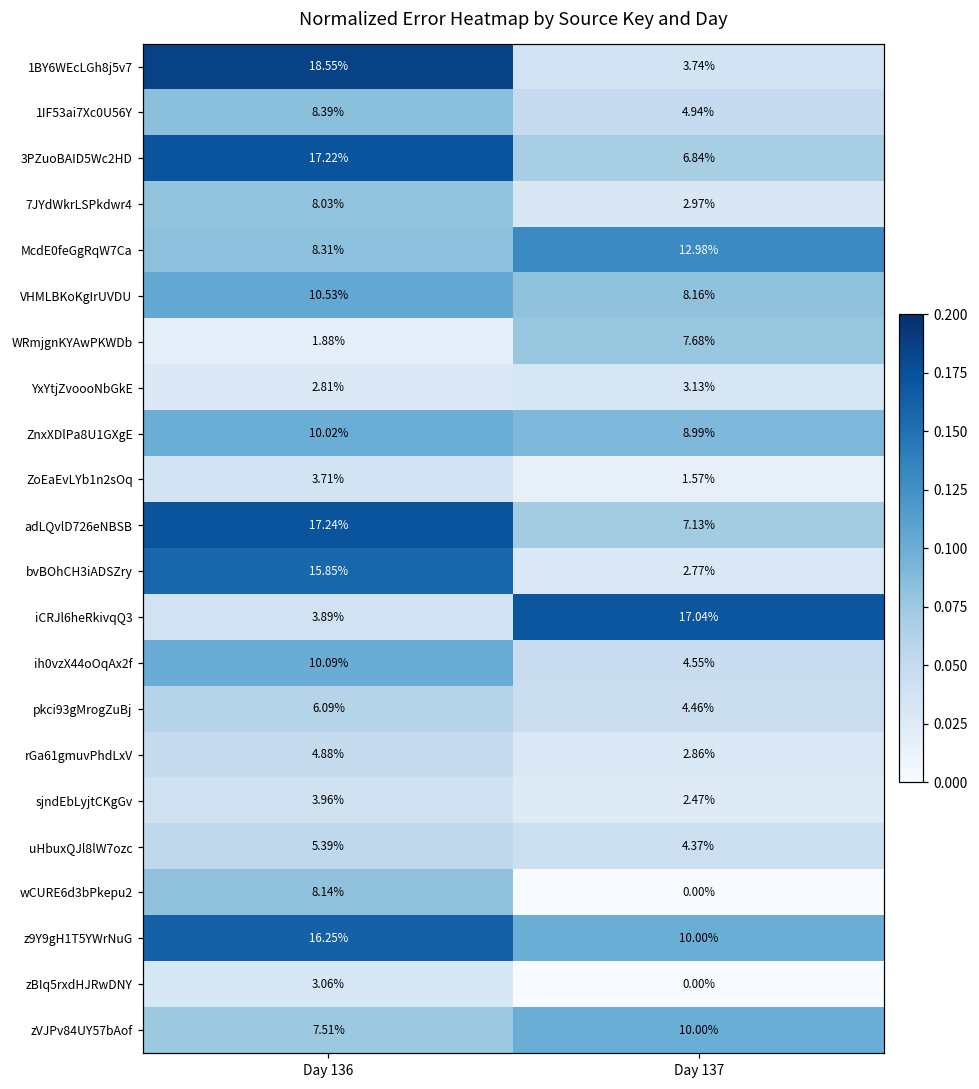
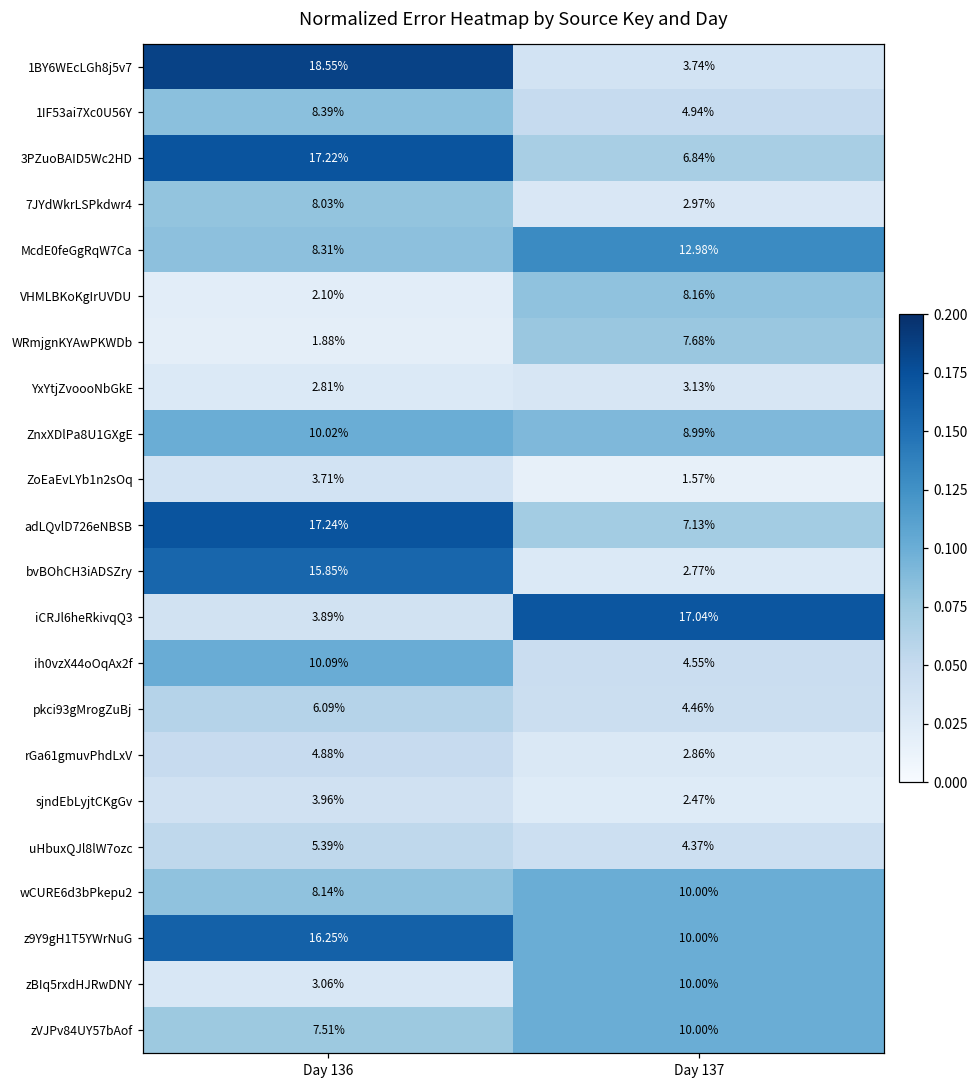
  {
    "1BY6WEcLGh8j5v7": {
      "Day 136": "18.55%",
      "Day 137": "3.74%"
    },
    "1IF53ai7Xc0U56Y": {
      "Day 136": "8.39%",
      "Day 137": "4.94%"
    },
    "3PZuoBAID5Wc2HD": {
      "Day 136": "17.22%",
      "Day 137": "6.84%"
    },
    "7JYdWkrLSPkdwr4": {
      "Day 136": "8.03%",
      "Day 137": "2.97%"
    },
    "McdE0feGgRqW7Ca": {
      "Day 136": "8.31%",
      "Day 137": "12.98%"
    },
    "VHMLBKoKgIrUVDU": {
-     "Day 136": "10.53%",
+     "Day 136": "2.10%",
      "Day 137": "8.16%"
    },
    "WRmjgnKYAwPKWDb": {
      "Day 136": "1.88%",
      "Day 137": "7.68%"
    },
    "YxYtjZvoooNbGkE": {
      "Day 136": "2.81%",
      "Day 137": "3.13%"
    },
    "ZnxXDlPa8U1GXgE": {
      "Day 136": "10.02%",
      "Day 137": "8.99%"
    },
    "ZoEaEvLYb1n2sOq": {
      "Day 136": "3.71%",
      "Day 137": "1.57%"
    },
    "adLQvlD726eNBSB": {
      "Day 136": "17.24%",
      "Day 137": "7.13%"
    },
    "bvBOhCH3iADSZry": {
      "Day 136": "15.85%",
      "Day 137": "2.77%"
    },
    "iCRJl6heRkivqQ3": {
      "Day 136": "3.89%",
      "Day 137": "17.04%"
    },
    "ih0vzX44oOqAx2f": {
      "Day 136": "10.09%",
      "Day 137": "4.55%"
    },
    "pkci93gMrogZuBj": {
      "Day 136": "6.09%",
      "Day 137": "4.46%"
    },
    "rGa61gmuvPhdLxV": {
      "Day 136": "4.88%",
      "Day 137": "2.86%"
    },
    "sjndEbLyjtCKgGv": {
      "Day 136": "3.96%",
      "Day 137": "2.47%"
    },
    "uHbuxQJl8lW7ozc": {
      "Day 136": "5.39%",
      "Day 137": "4.37%"
    },
    "wCURE6d3bPkepu2": {
      "Day 136": "8.14%",
-     "Day 137": "0.00%"
+     "Day 137": "10.00%"
    },
    "z9Y9gH1T5YWrNuG": {
      "Day 136": "16.25%",
      "Day 137": "10.00%"
    },
    "zBIq5rxdHJRwDNY": {
      "Day 136": "3.06%",
-     "Day 137": "0.00%"
+     "Day 137": "10.00%"
    },
    "zVJPv84UY57bAof": {
      "Day 136": "7.51%",
      "Day 137": "10.00%"
    }
  }
